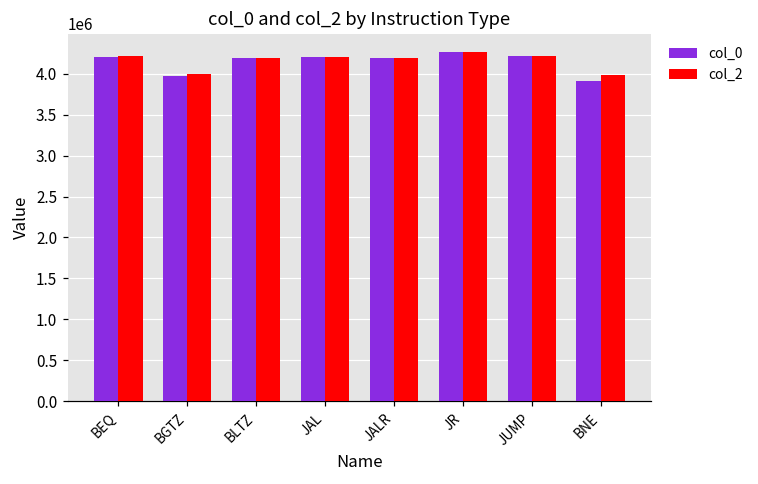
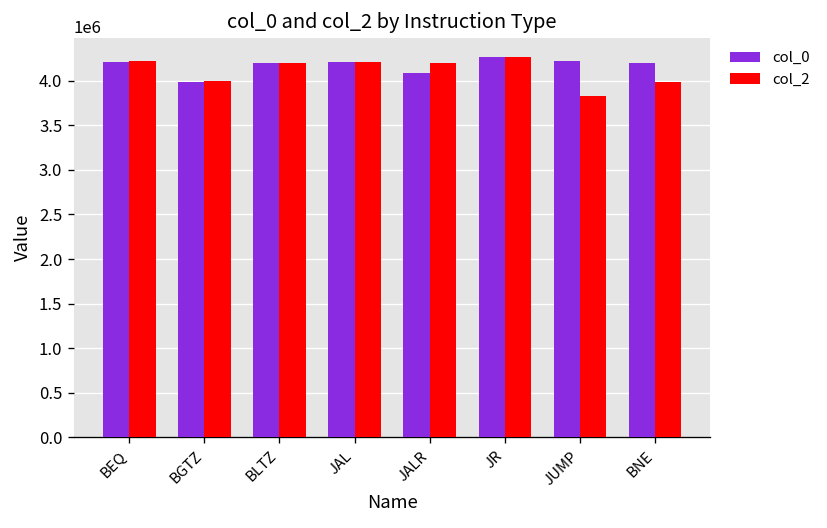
  {
    "col_0": {
      "BEQ": 4200000,
      "BGTZ": 4000000,
      "BLTZ": 4200000,
      "JAL": 4200000,
-     "JALR": 4200000,
+     "JALR": 4100000,
      "JR": 4300000,
      "JUMP": 4200000,
-     "BNE": 3900000
+     "BNE": 4200000
    },
    "col_2": {
      "BEQ": 4200000,
      "BGTZ": 4000000,
      "BLTZ": 4200000,
      "JAL": 4200000,
      "JALR": 4200000,
      "JR": 4300000,
-     "JUMP": 4200000,
+     "JUMP": 3800000,
      "BNE": 4000000
    }
  }
